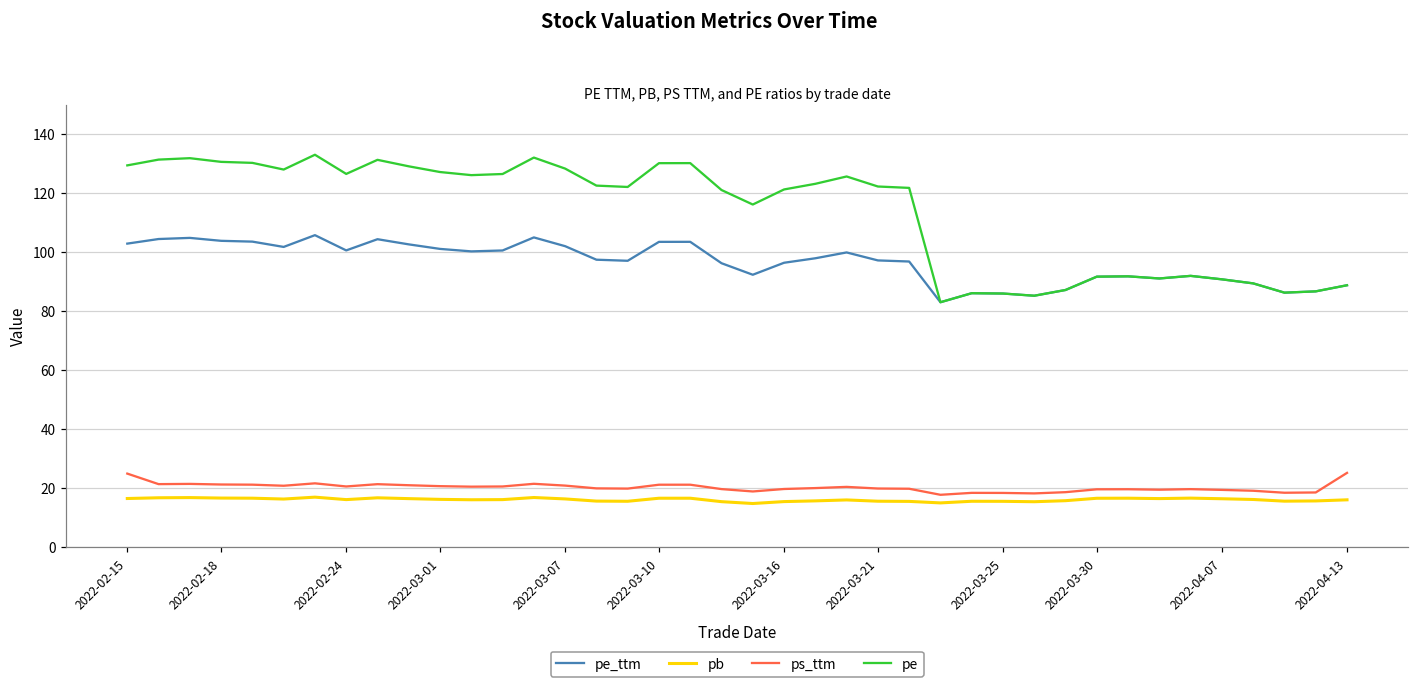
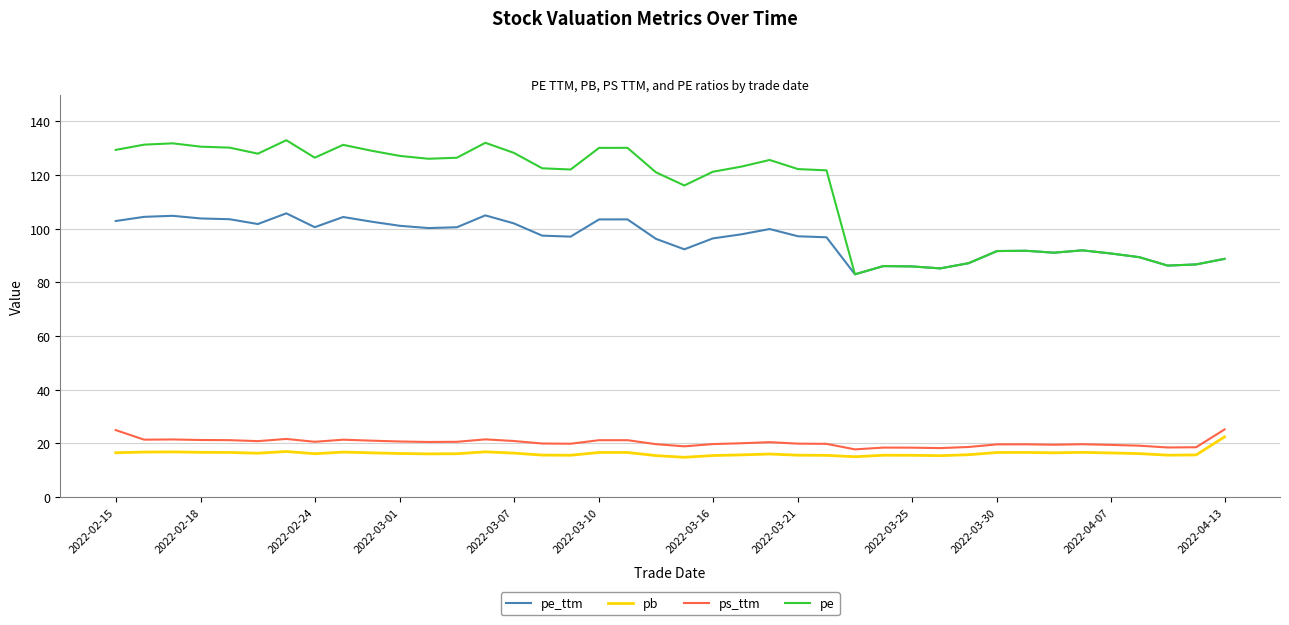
  {
    "pe_ttm": {
      "2022-02-15": 103
    },
    "pb": {
      "2022-02-15": 17,
-     "2022-04-13": 16
+     "2022-04-13": 22
    },
    "ps_ttm": {
      "2022-02-15": 25,
      "2022-04-13": 25
    },
    "pe": {
      "2022-02-15": 129
    }
  }
